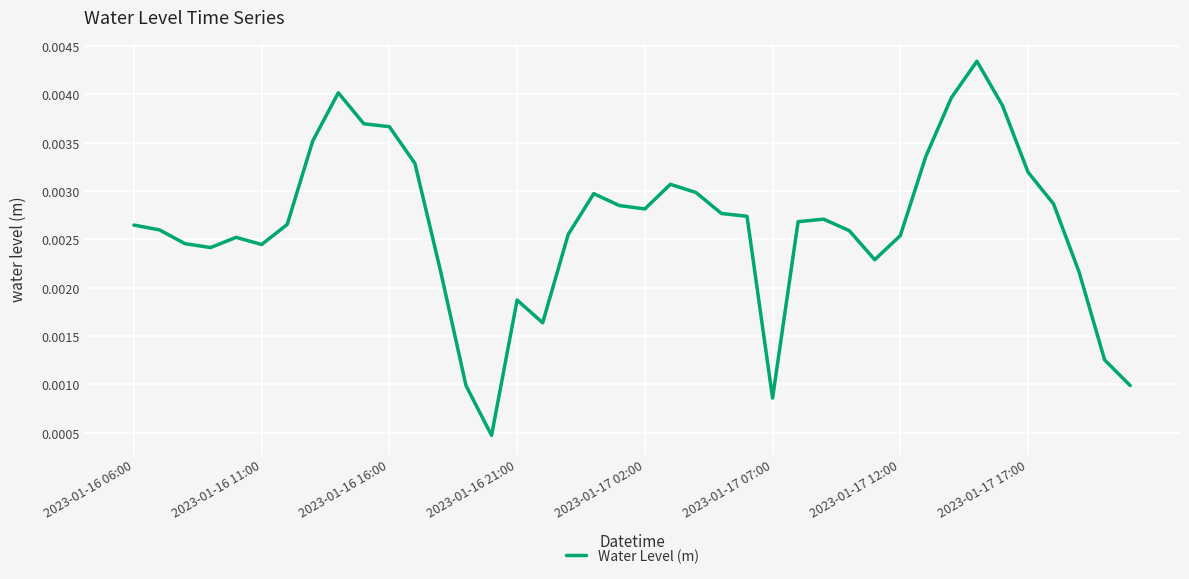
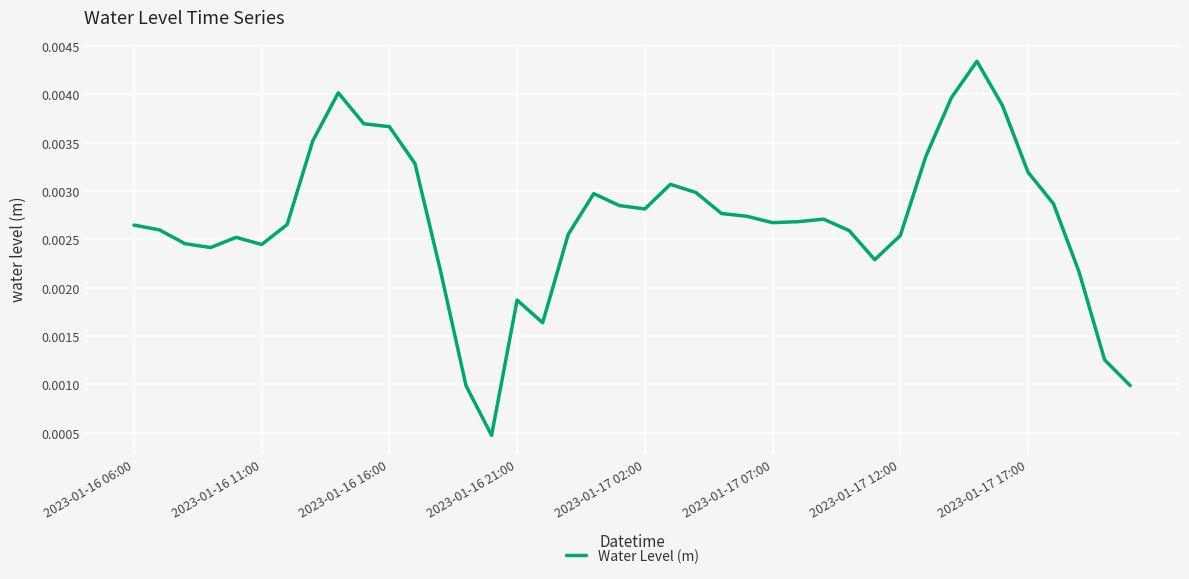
  {
    "2023-01-16 06:00": 0.0026,
    "2023-01-16 11:00": 0.0024,
    "2023-01-16 16:00": 0.0037,
    "2023-01-16 21:00": 0.0019,
    "2023-01-17 02:00": 0.0028,
-   "2023-01-17 07:00": 0.0009,
+   "2023-01-17 07:00": 0.0027,
    "2023-01-17 12:00": 0.0025,
    "2023-01-17 17:00": 0.0032
  }
